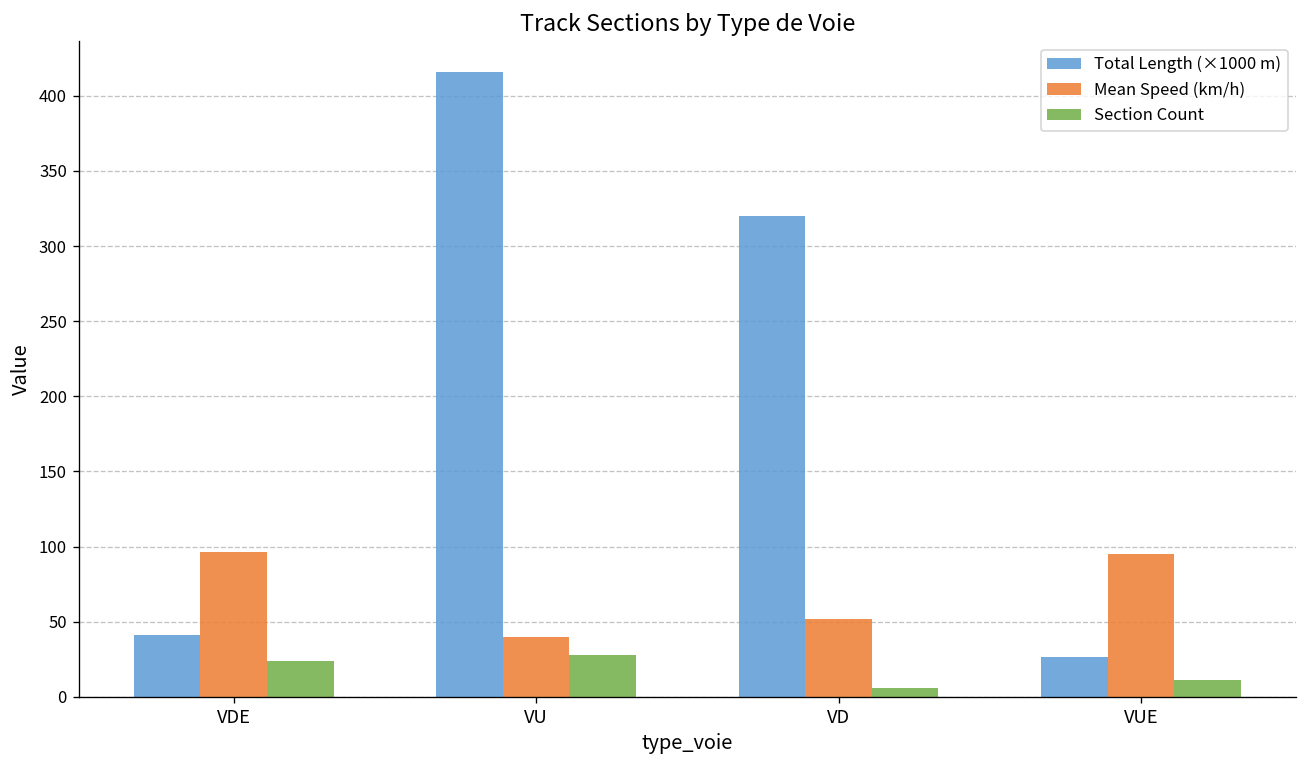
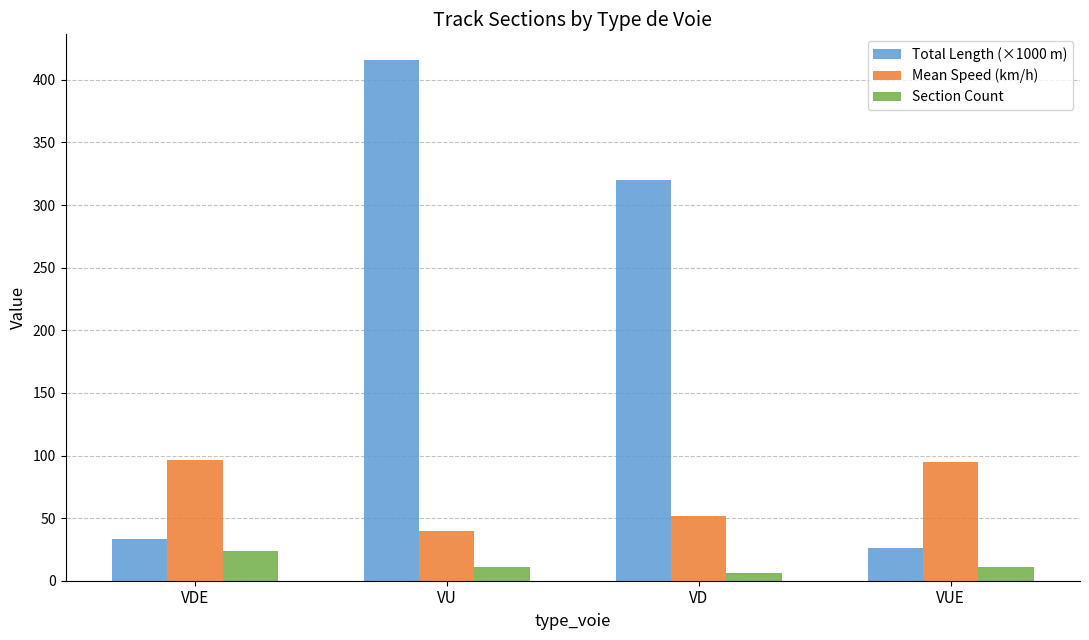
  {
    "Total Length (×1000 m)": {
-     "VDE": 41,
+     "VDE": 33,
      "VU": 416,
      "VD": 320,
      "VUE": 26
    },
    "Mean Speed (km/h)": {
      "VDE": 97,
      "VU": 40,
      "VD": 52,
      "VUE": 95
    },
    "Section Count": {
      "VDE": 24,
-     "VU": 28,
+     "VU": 11,
      "VD": 6,
      "VUE": 11
    }
  }
